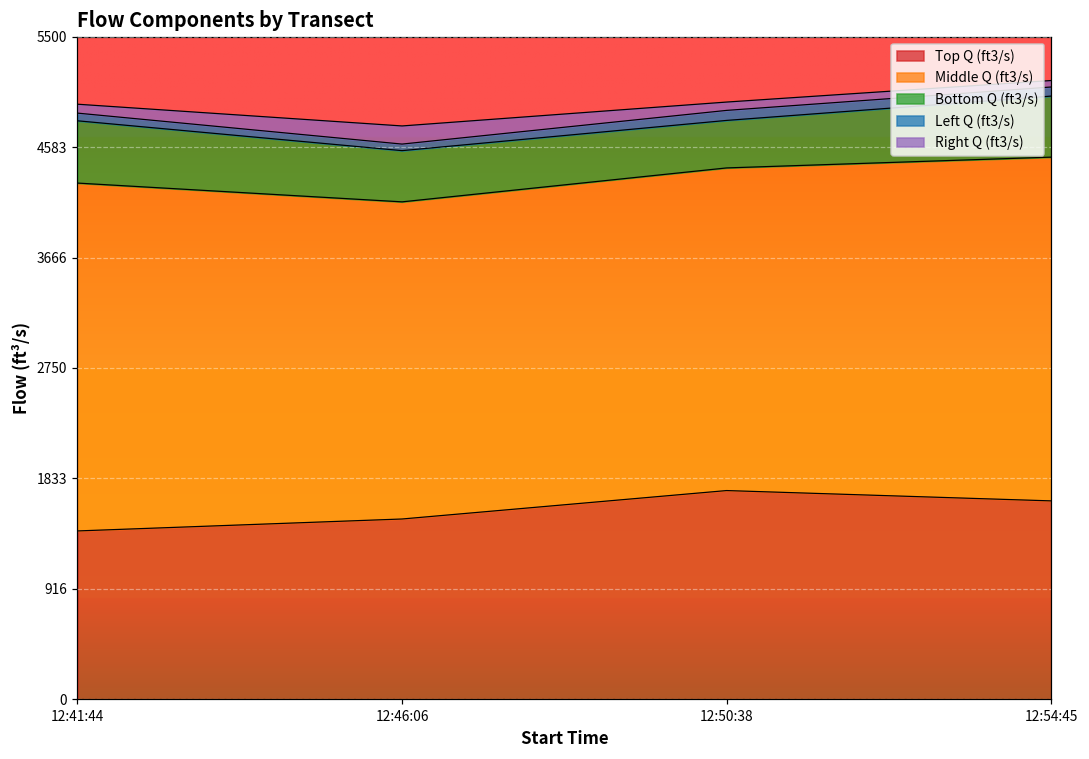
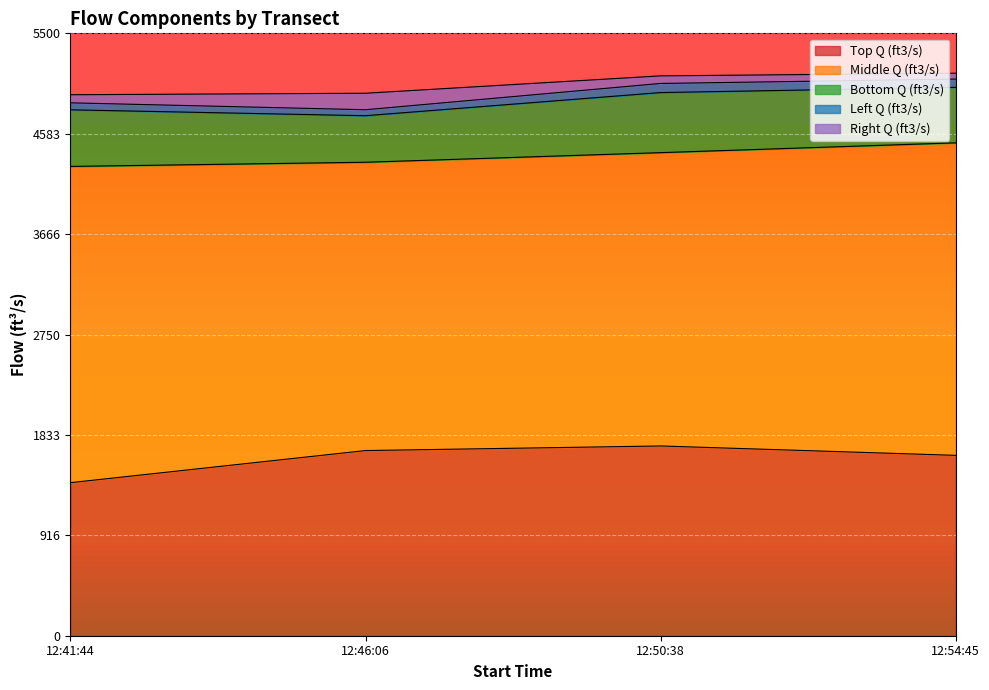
  {
    "Top Q (ft3/s)": {
      "12:41:44": 1400,
-     "12:46:06": 1500,
+     "12:46:06": 1690,
      "12:50:38": 1730,
      "12:54:45": 1650
    },
    "Middle Q (ft3/s)": {
      "12:41:44": 2890,
      "12:46:06": 2630,
      "12:50:38": 2680,
      "12:54:45": 2850
    },
    "Bottom Q (ft3/s)": {
      "12:41:44": 520,
      "12:46:06": 430,
-     "12:50:38": 390,
+     "12:50:38": 550,
      "12:54:45": 510
    },
    "Left Q (ft3/s)": {
      "12:41:44": 60,
      "12:46:06": 50,
      "12:50:38": 80,
      "12:54:45": 80
    },
    "Right Q (ft3/s)": {
      "12:41:44": 70,
      "12:46:06": 150,
      "12:50:38": 70,
      "12:54:45": 50
    }
  }
